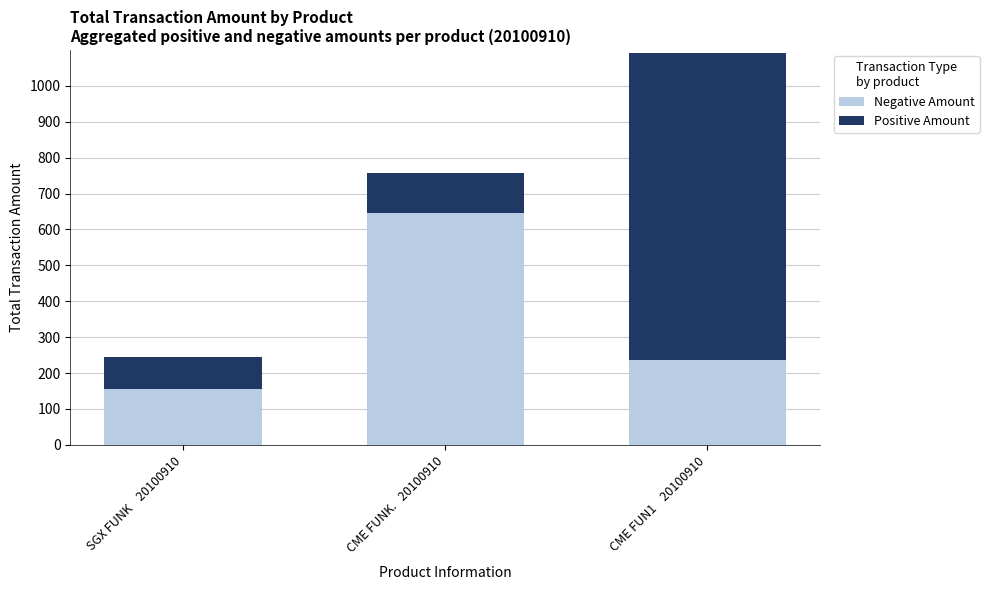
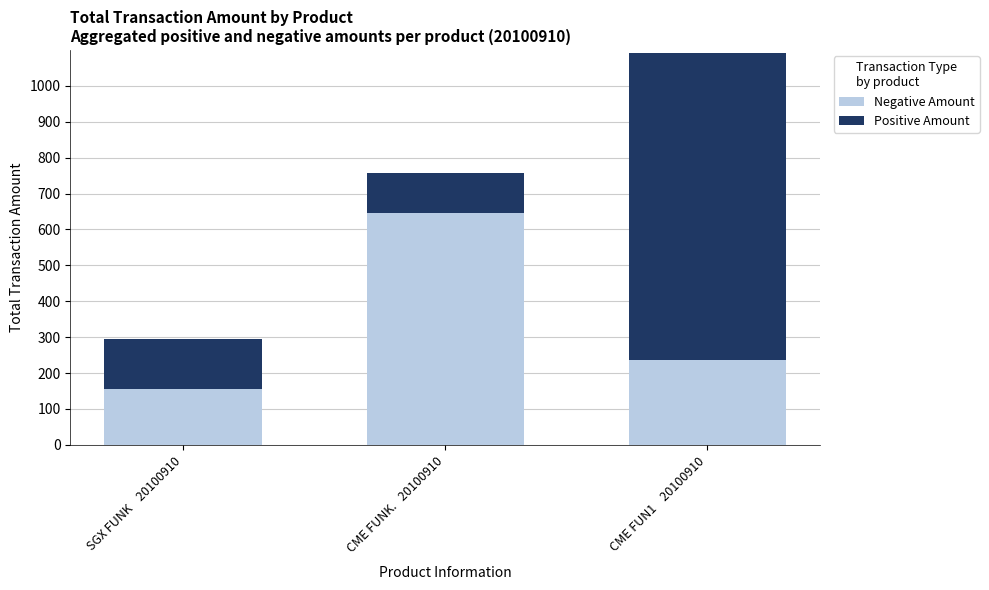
  {
    "Negative Amount": {
      "SGX FUNK 20100910": 160,
      "CME FUNK. 20100910": 650,
      "CME FUN1 20100910": 240
    },
    "Positive Amount": {
-     "SGX FUNK 20100910": 90,
+     "SGX FUNK 20100910": 140,
      "CME FUNK. 20100910": 110,
      "CME FUN1 20100910": 860
    }
  }
